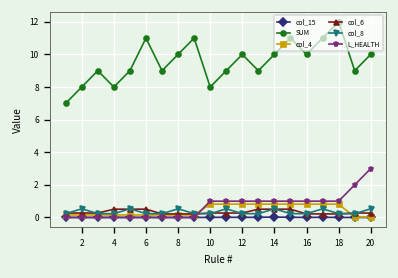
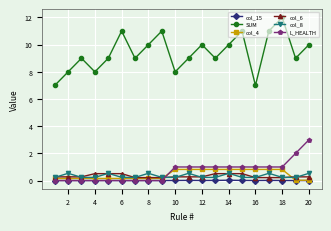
  {
    "col_15": {
      "10": 0,
      "12": 0,
      "14": 0,
      "16": 0,
      "18": 0
    },
    "SUM": {
      "2": 8,
      "4": 8,
      "6": 11,
      "8": 10,
      "10": 8,
      "12": 10,
      "14": 10,
-     "16": 10,
+     "16": 7,
      "20": 10
    },
    "col_6": {
      "4": 0.5,
      "6": 0.5,
      "20": 0.3
    },
    "col_8": {
      "2": 0.5,
      "8": 0.5,
      "20": 0.5
    },
    "L_HEALTH": {
      "20": 3
    }
  }
